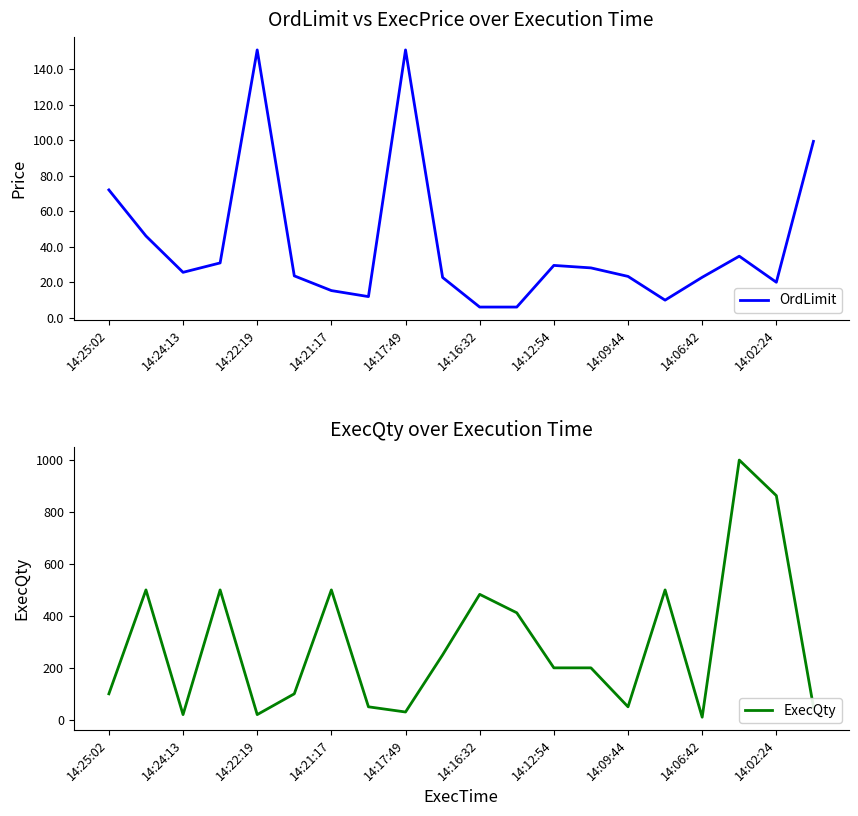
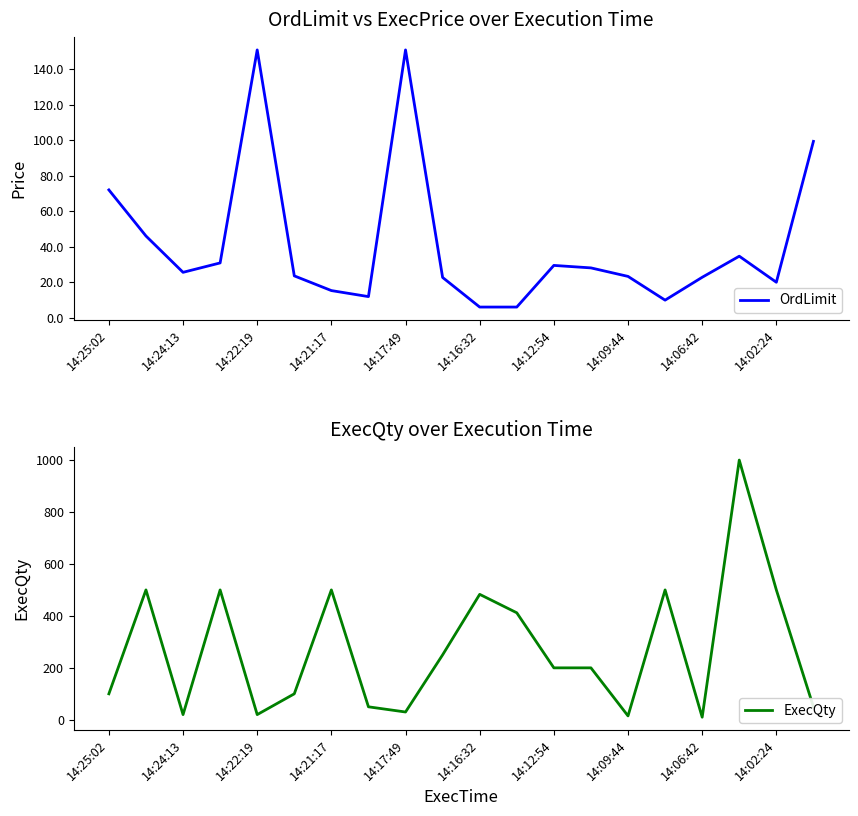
  {
    "OrdLimit vs ExecPrice over Execution Time": {
      "14:25:02": 72,
      "14:24:13": 26,
      "14:22:19": 151,
      "14:21:17": 15,
      "14:17:49": 151,
      "14:16:32": 6,
      "14:12:54": 29,
      "14:09:44": 23,
      "14:06:42": 23,
      "14:02:24": 20
    },
    "ExecQty over Execution Time": {
      "14:25:02": 100,
      "14:24:13": 20,
      "14:22:19": 20,
      "14:21:17": 500,
      "14:17:49": 30,
      "14:16:32": 480,
      "14:12:54": 200,
-     "14:09:44": 50,
+     "14:09:44": 20,
      "14:06:42": 10,
-     "14:02:24": 860
+     "14:02:24": 500
    }
  }
